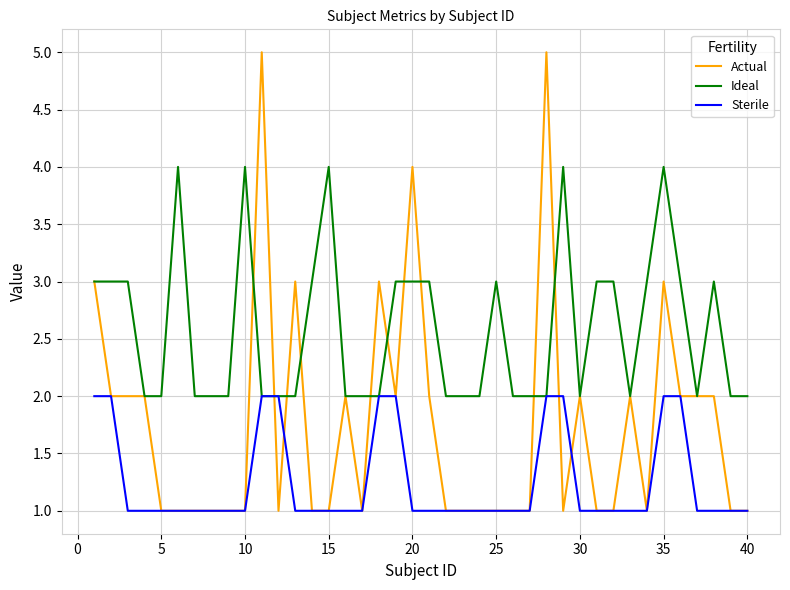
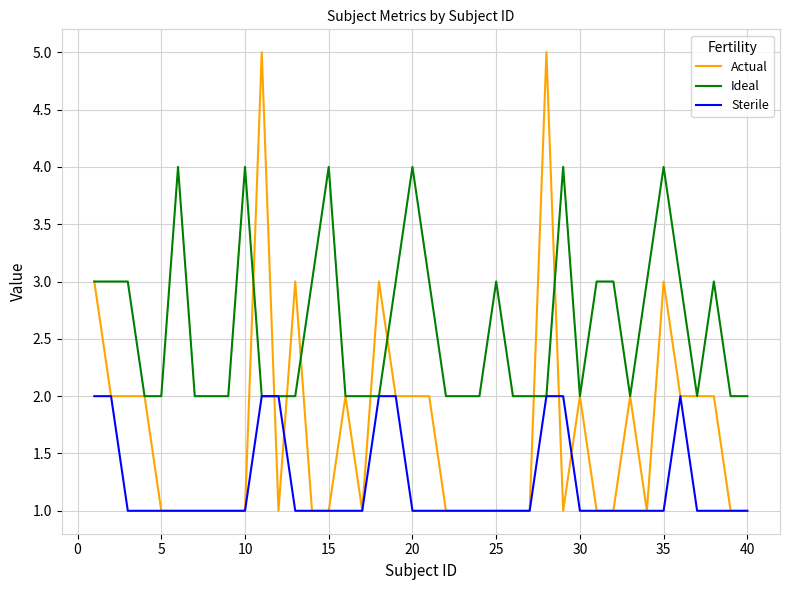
  {
    "Actual": {
-     "20": 4,
+     "20": 2,
      "35": 3
    },
    "Ideal": {
      "5": 2,
      "10": 4,
      "15": 4,
-     "20": 3,
+     "20": 4,
      "25": 3,
      "35": 4,
      "40": 2
    },
    "Sterile": {
      "20": 1,
      "30": 1,
-     "35": 2
+     "35": 1
    }
  }
